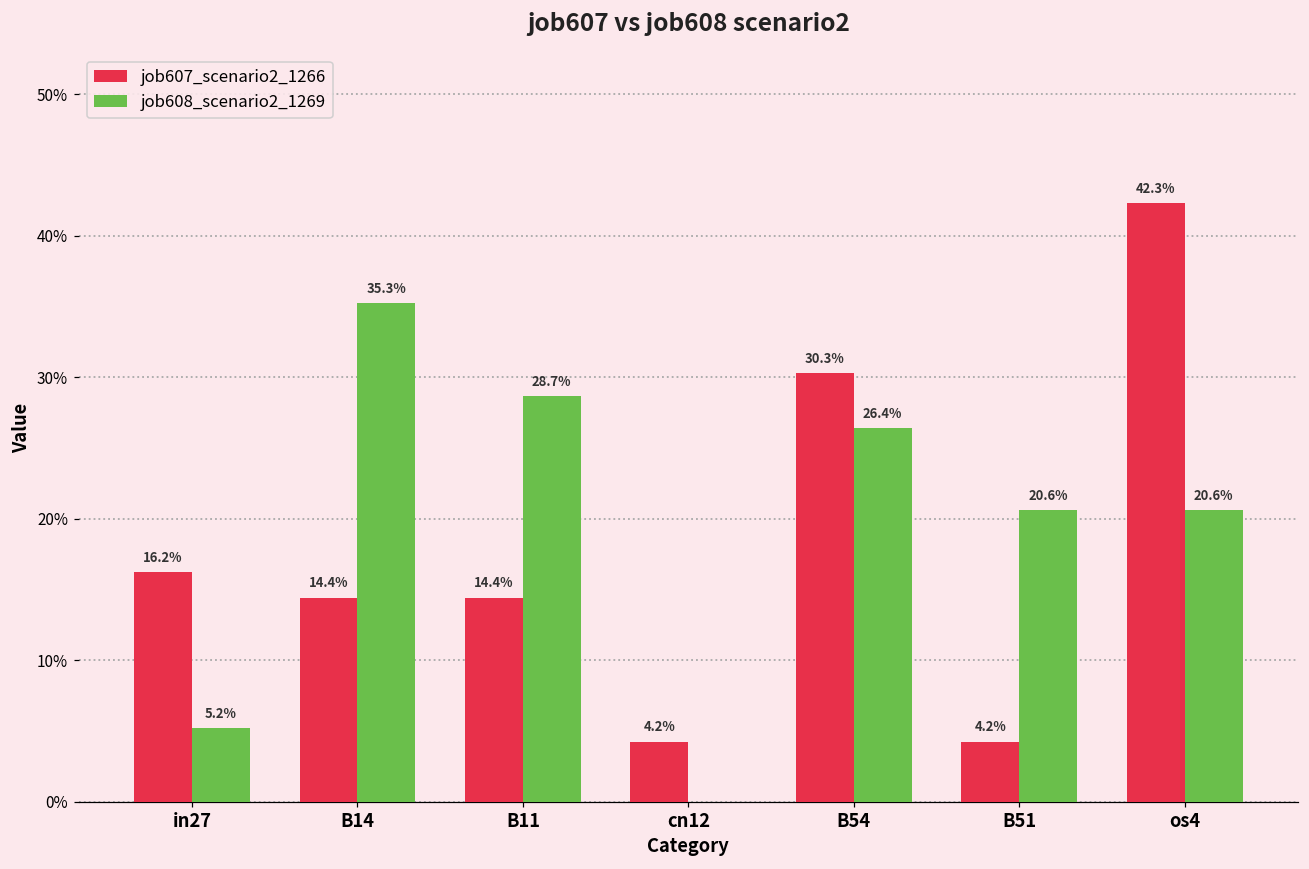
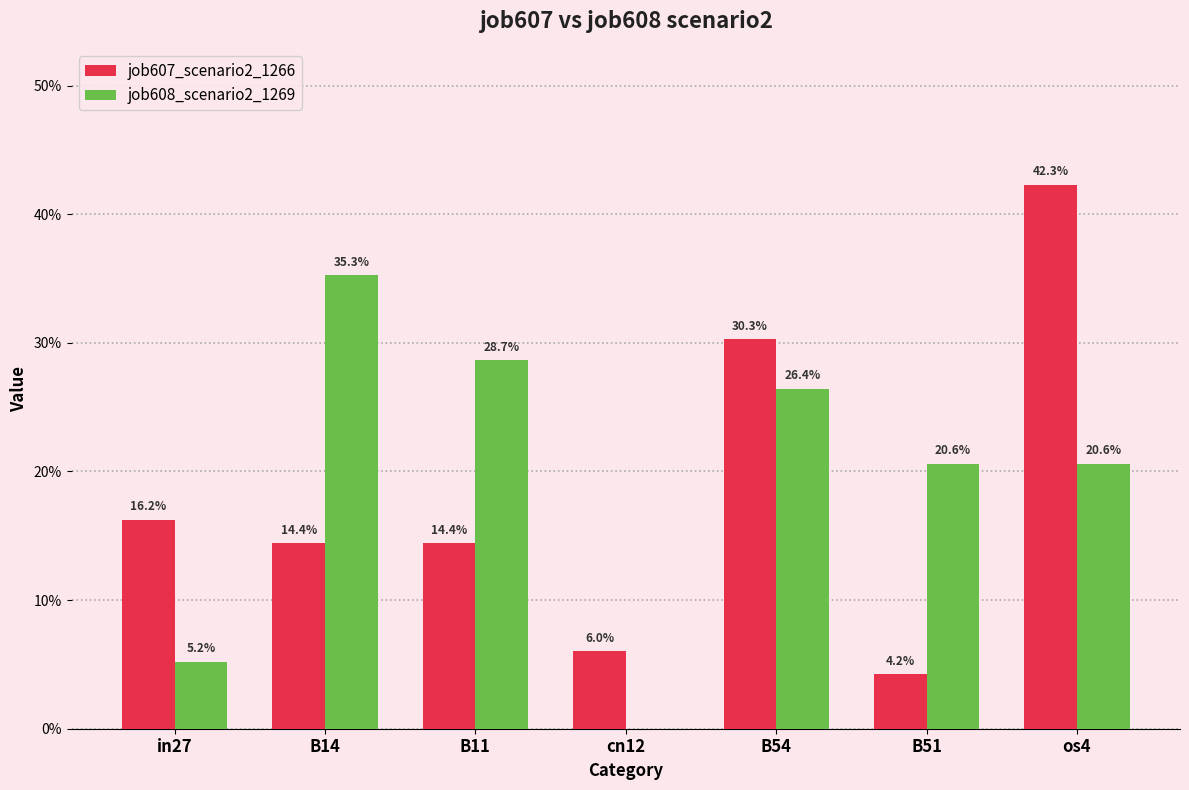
  {
    "job607_scenario2_1266": {
      "in27": "16.2%",
      "B14": "14.4%",
      "B11": "14.4%",
-     "cn12": "4.2%",
+     "cn12": "6.0%",
      "B54": "30.3%",
      "B51": "4.2%",
      "os4": "42.3%"
    },
    "job608_scenario2_1269": {
      "in27": "5.2%",
      "B14": "35.3%",
      "B11": "28.7%",
      "B54": "26.4%",
      "B51": "20.6%",
      "os4": "20.6%"
    }
  }
